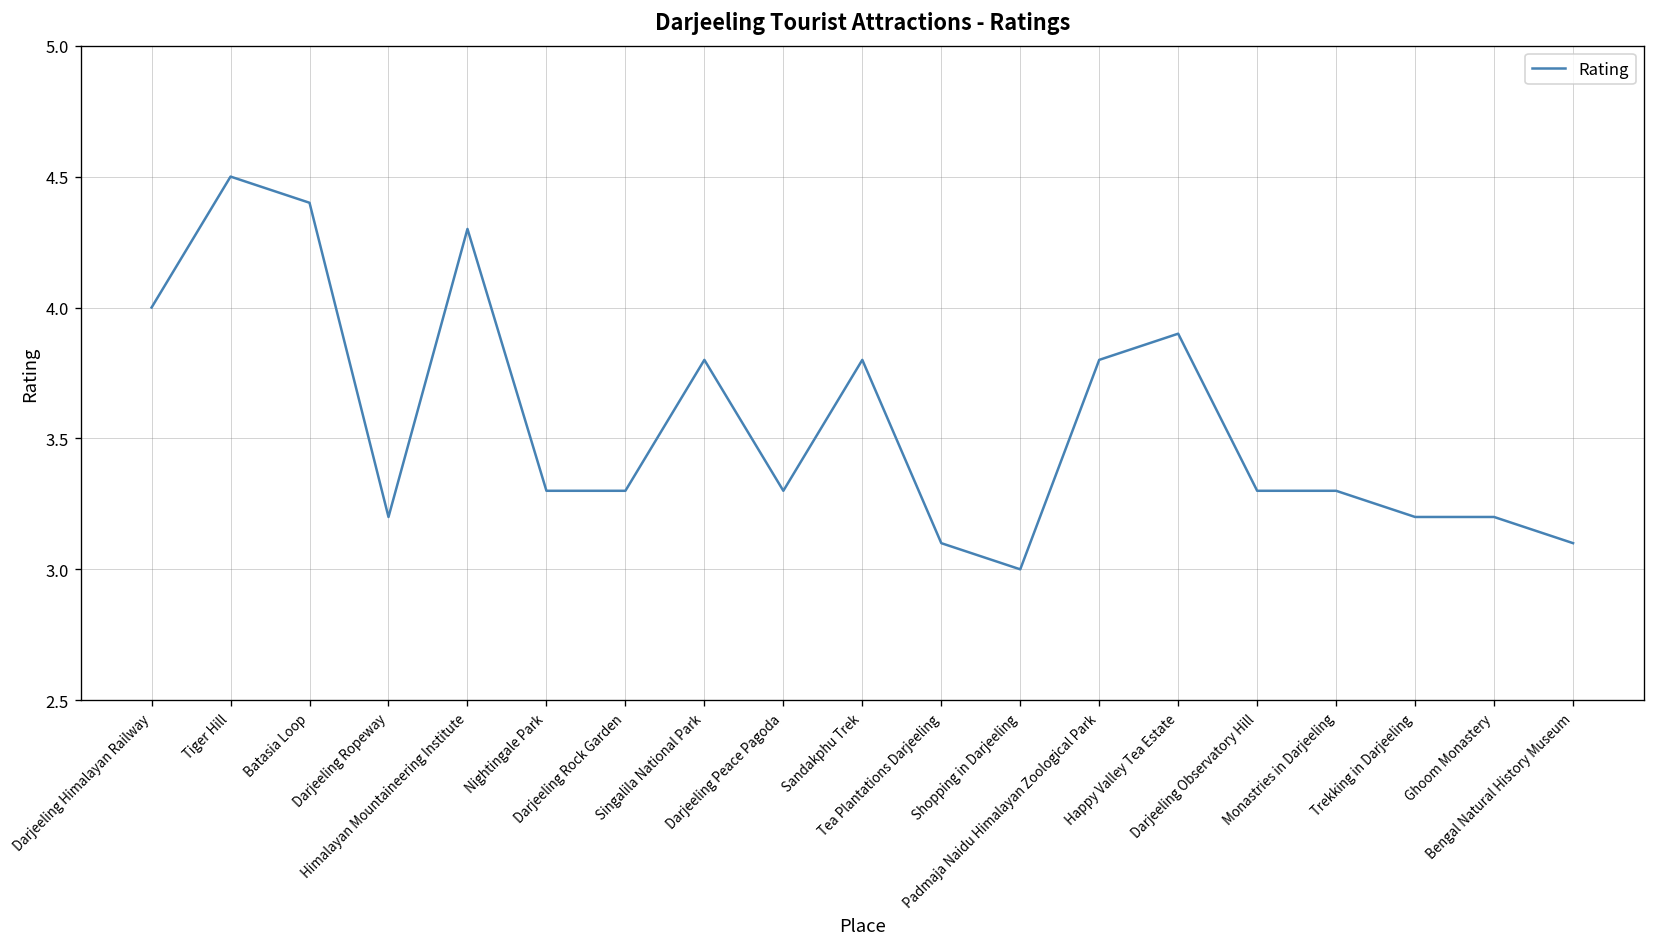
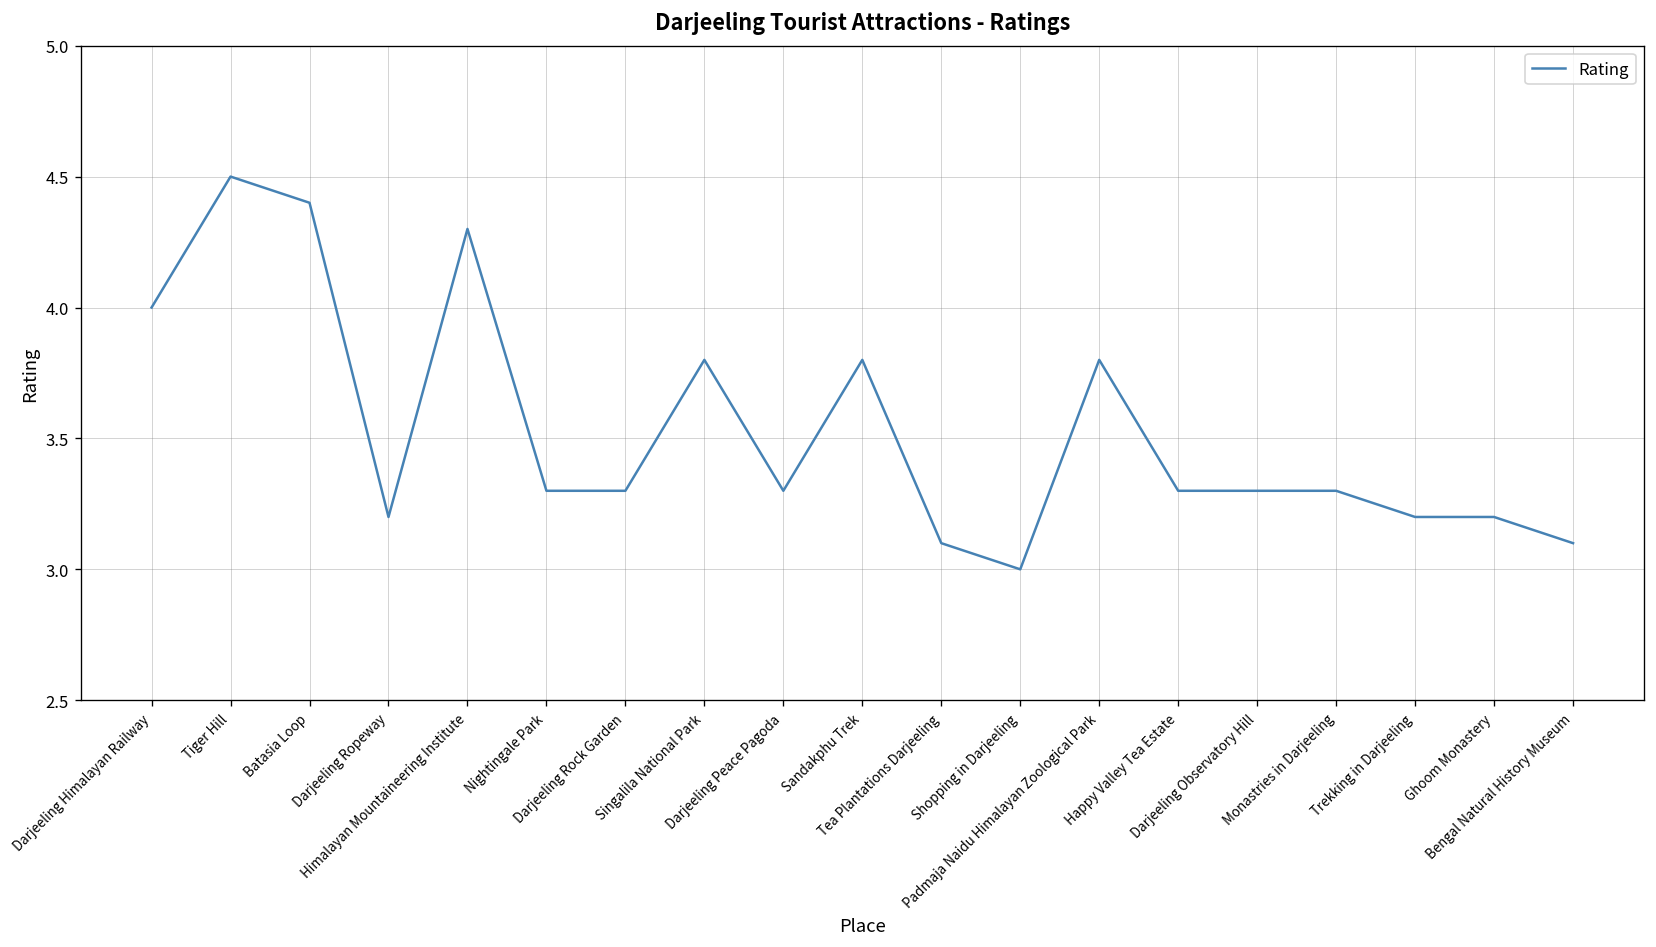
  {
    "Darjeeling Himalayan Railway": 4.0,
    "Tiger Hill": 4.5,
    "Batasia Loop": 4.4,
    "Darjeeling Ropeway": 3.2,
    "Himalayan Mountaineering Institute": 4.3,
    "Nightingale Park": 3.3,
    "Darjeeling Rock Garden": 3.3,
    "Singalila National Park": 3.8,
    "Darjeeling Peace Pagoda": 3.3,
    "Sandakphu Trek": 3.8,
    "Tea Plantations Darjeeling": 3.1,
    "Shopping in Darjeeling": 3.0,
    "Padmaja Naidu Himalayan Zoological Park": 3.8,
-   "Happy Valley Tea Estate": 3.9,
+   "Happy Valley Tea Estate": 3.3,
    "Darjeeling Observatory Hill": 3.3,
    "Monastries in Darjeeling": 3.3,
    "Trekking in Darjeeling": 3.2,
    "Ghoom Monastery": 3.2,
    "Bengal Natural History Museum": 3.1
  }
